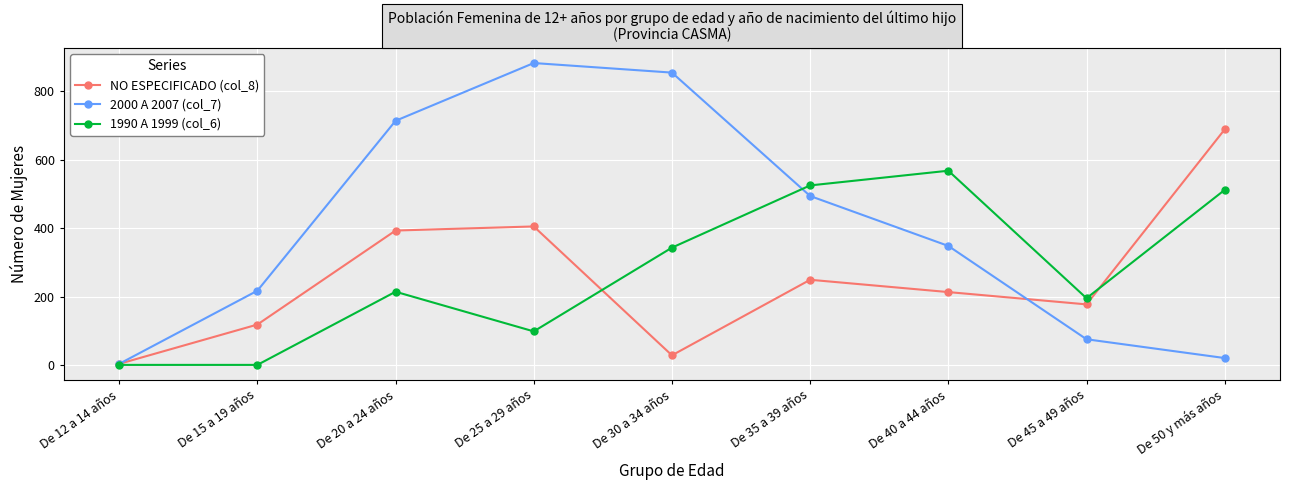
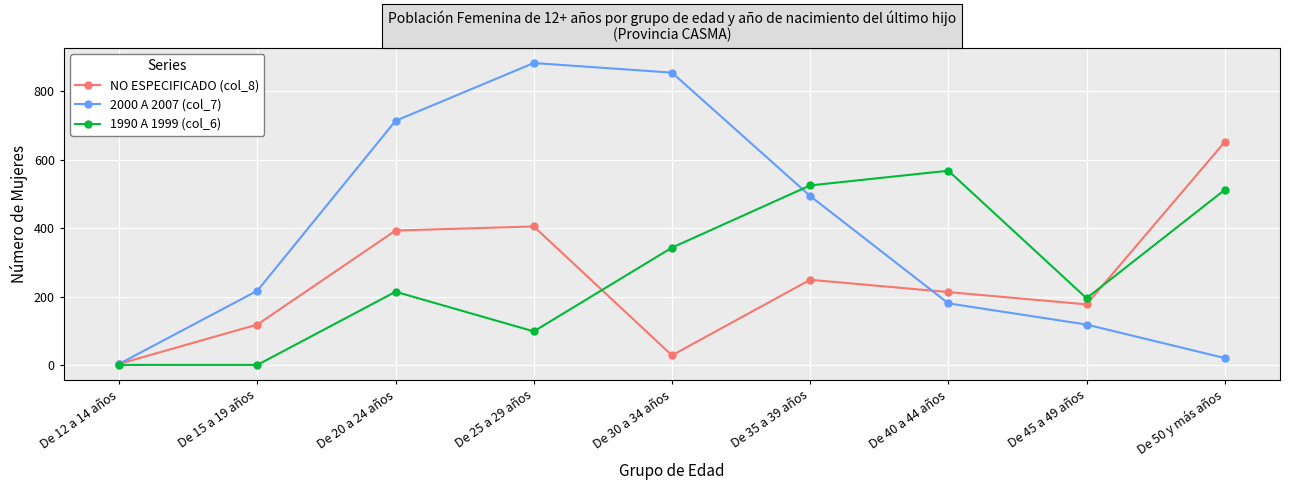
  {
    "NO ESPECIFICADO (col_8)": {
      "De 15 a 19 años": 120,
      "De 20 a 24 años": 390,
      "De 25 a 29 años": 410,
      "De 30 a 34 años": 30,
      "De 35 a 39 años": 250,
      "De 40 a 44 años": 210,
      "De 45 a 49 años": 180,
-     "De 50 y más años": 690
+     "De 50 y más años": 650
    },
    "2000 A 2007 (col_7)": {
      "De 15 a 19 años": 220,
      "De 20 a 24 años": 710,
      "De 25 a 29 años": 880,
      "De 30 a 34 años": 860,
      "De 35 a 39 años": 490,
-     "De 40 a 44 años": 350,
-     "De 45 a 49 años": 80,
+     "De 40 a 44 años": 180,
+     "De 45 a 49 años": 120,
      "De 50 y más años": 20
    },
    "1990 A 1999 (col_6)": {
      "De 15 a 19 años": 0,
      "De 20 a 24 años": 210,
      "De 25 a 29 años": 100,
      "De 30 a 34 años": 340,
      "De 35 a 39 años": 530,
      "De 40 a 44 años": 570,
      "De 45 a 49 años": 200,
      "De 50 y más años": 510
    }
  }
